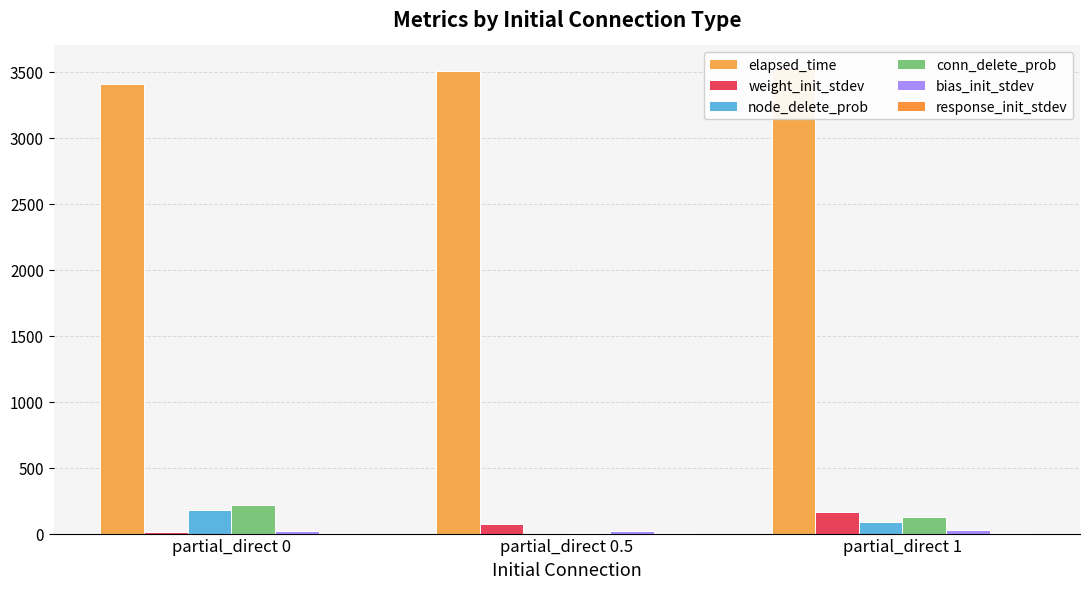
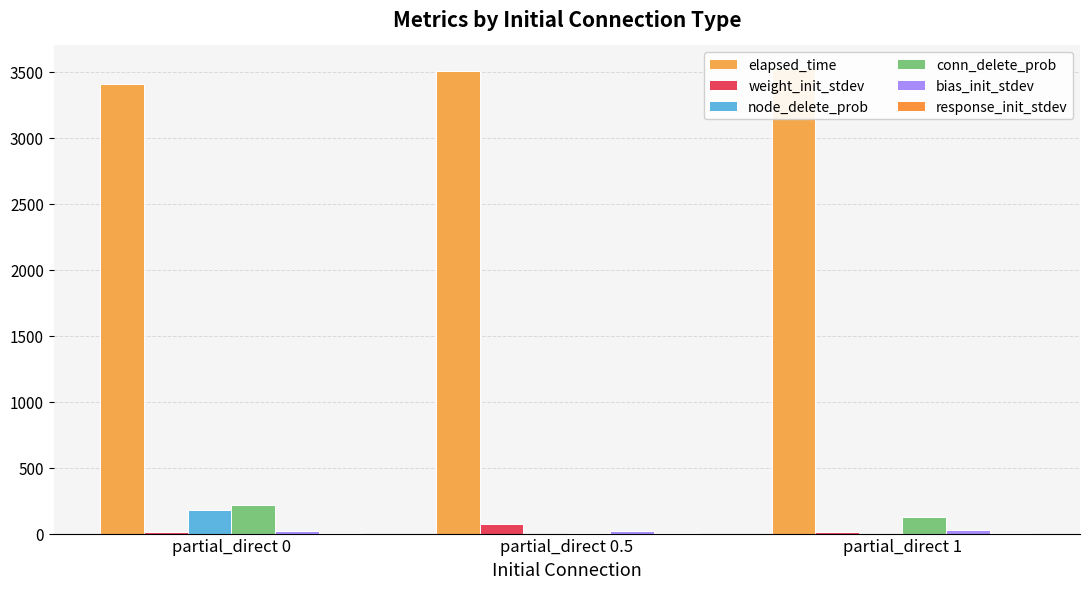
  {
    "weight_init_stdev": {
      "partial_direct 0.5": 70,
-     "partial_direct 1": 170
+     "partial_direct 1": 10
    },
    "node_delete_prob": {
      "partial_direct 0": 180,
-     "partial_direct 1": 90
+     "partial_direct 1": 0
    },
    "conn_delete_prob": {
      "partial_direct 0": 220,
      "partial_direct 1": 130
    },
    "bias_init_stdev": {
      "partial_direct 0": 20,
      "partial_direct 0.5": 20,
      "partial_direct 1": 20
    }
  }
